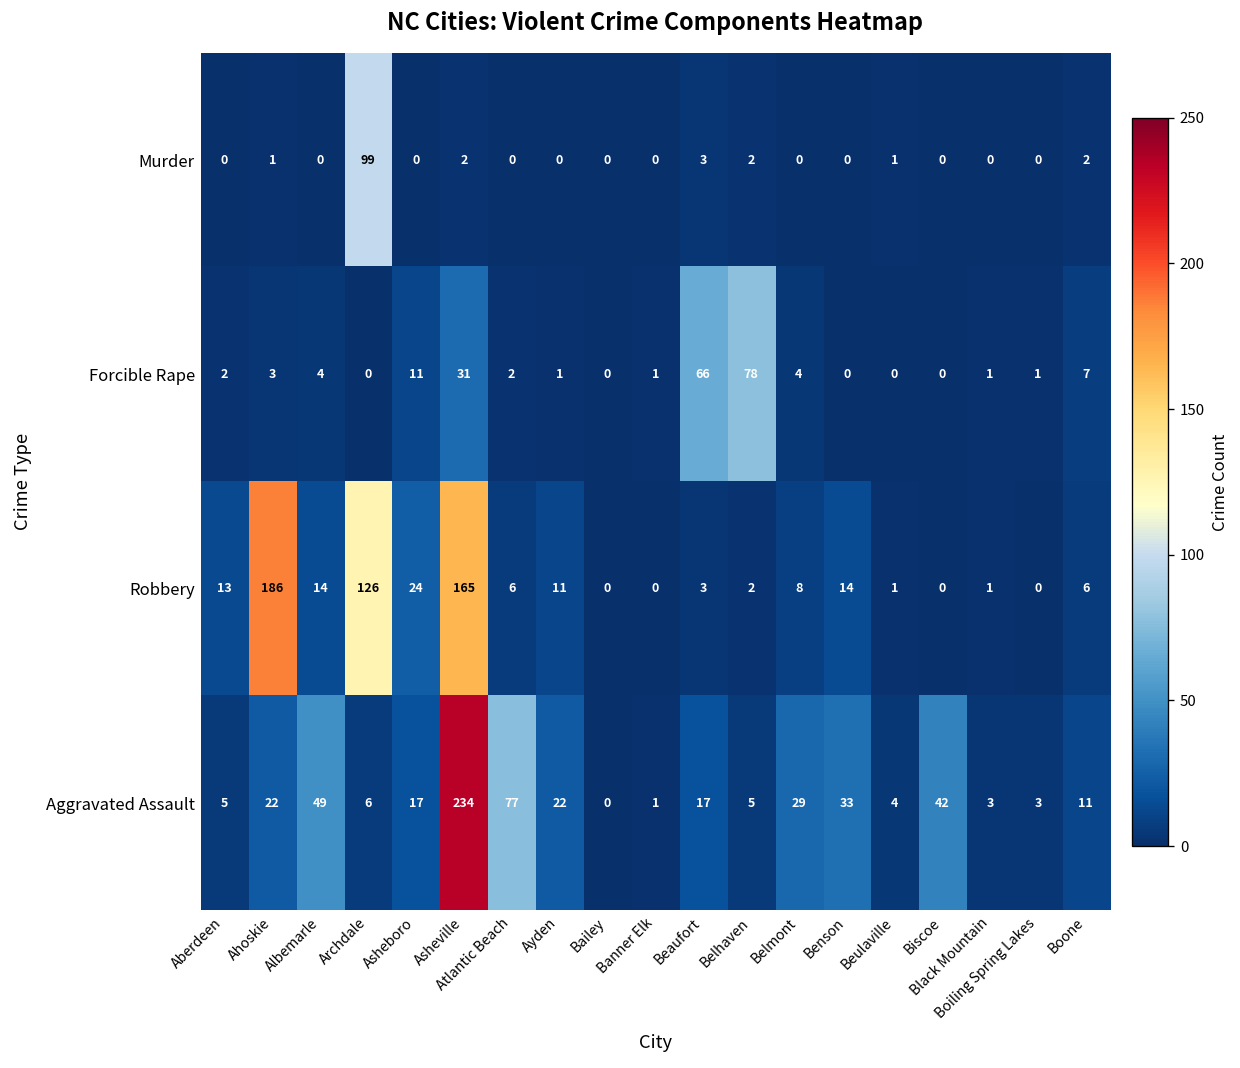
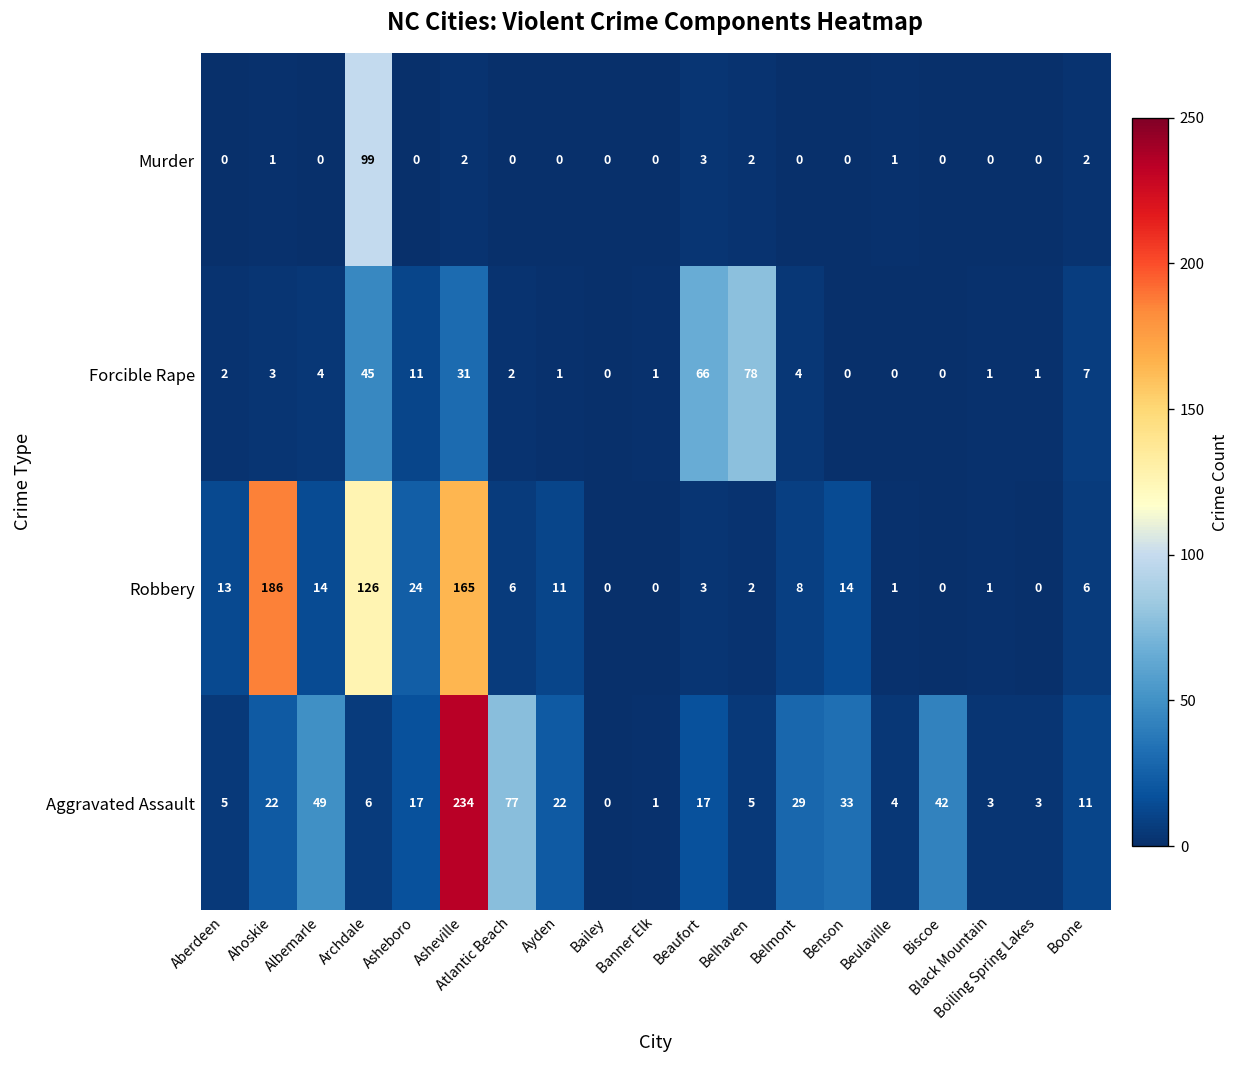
  {
    "Murder": {
      "Aberdeen": 0,
      "Ahoskie": 1,
      "Albemarle": 0,
      "Archdale": 99,
      "Asheboro": 0,
      "Asheville": 2,
      "Atlantic Beach": 0,
      "Ayden": 0,
      "Bailey": 0,
      "Banner Elk": 0,
      "Beaufort": 3,
      "Belhaven": 2,
      "Belmont": 0,
      "Benson": 0,
      "Beulaville": 1,
      "Biscoe": 0,
      "Black Mountain": 0,
      "Boiling Spring Lakes": 0,
      "Boone": 2
    },
    "Forcible Rape": {
      "Aberdeen": 2,
      "Ahoskie": 3,
      "Albemarle": 4,
-     "Archdale": 0,
+     "Archdale": 45,
      "Asheboro": 11,
      "Asheville": 31,
      "Atlantic Beach": 2,
      "Ayden": 1,
      "Bailey": 0,
      "Banner Elk": 1,
      "Beaufort": 66,
      "Belhaven": 78,
      "Belmont": 4,
      "Benson": 0,
      "Beulaville": 0,
      "Biscoe": 0,
      "Black Mountain": 1,
      "Boiling Spring Lakes": 1,
      "Boone": 7
    },
    "Robbery": {
      "Aberdeen": 13,
      "Ahoskie": 186,
      "Albemarle": 14,
      "Archdale": 126,
      "Asheboro": 24,
      "Asheville": 165,
      "Atlantic Beach": 6,
      "Ayden": 11,
      "Bailey": 0,
      "Banner Elk": 0,
      "Beaufort": 3,
      "Belhaven": 2,
      "Belmont": 8,
      "Benson": 14,
      "Beulaville": 1,
      "Biscoe": 0,
      "Black Mountain": 1,
      "Boiling Spring Lakes": 0,
      "Boone": 6
    },
    "Aggravated Assault": {
      "Aberdeen": 5,
      "Ahoskie": 22,
      "Albemarle": 49,
      "Archdale": 6,
      "Asheboro": 17,
      "Asheville": 234,
      "Atlantic Beach": 77,
      "Ayden": 22,
      "Bailey": 0,
      "Banner Elk": 1,
      "Beaufort": 17,
      "Belhaven": 5,
      "Belmont": 29,
      "Benson": 33,
      "Beulaville": 4,
      "Biscoe": 42,
      "Black Mountain": 3,
      "Boiling Spring Lakes": 3,
      "Boone": 11
    }
  }
